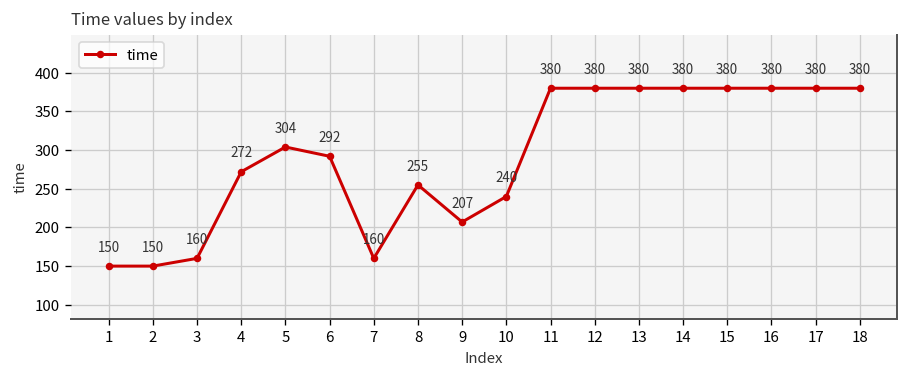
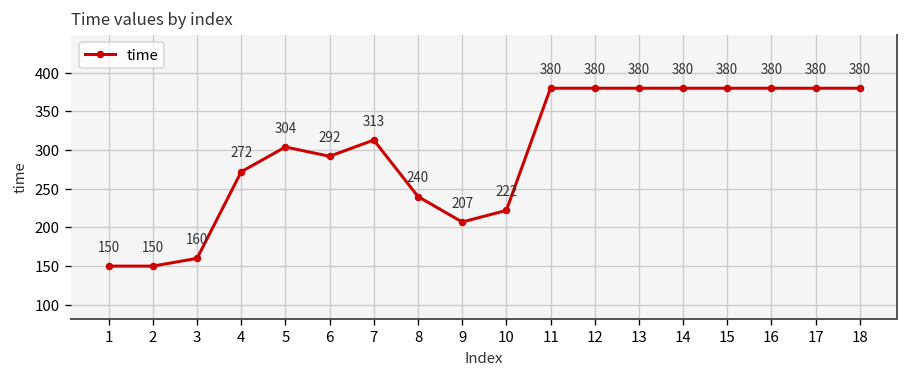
  {
    "1": 150,
    "2": 150,
    "3": 160,
    "4": 272,
    "5": 304,
    "6": 292,
-   "7": 160,
-   "8": 255,
+   "7": 313,
+   "8": 240,
    "9": 207,
-   "10": 240,
+   "10": 222,
    "11": 380,
    "12": 380,
    "13": 380,
    "14": 380,
    "15": 380,
    "16": 380,
    "17": 380,
    "18": 380
  }
